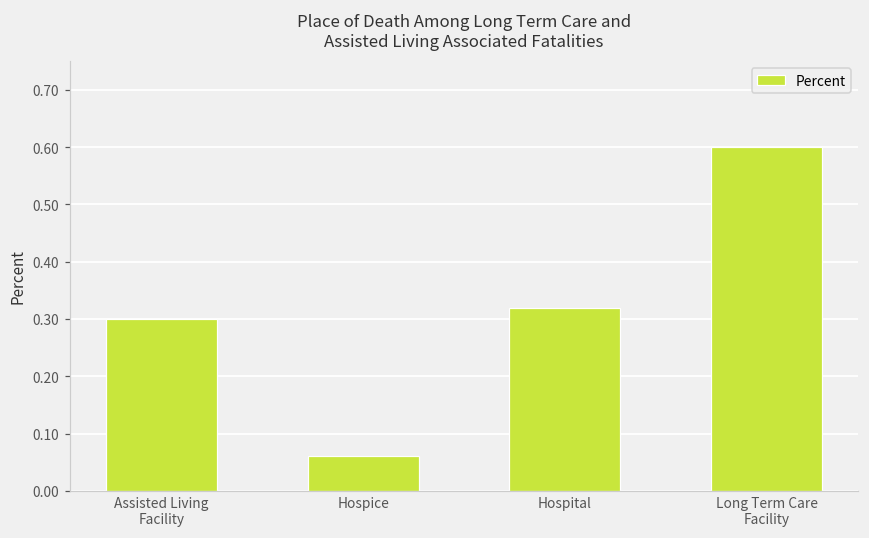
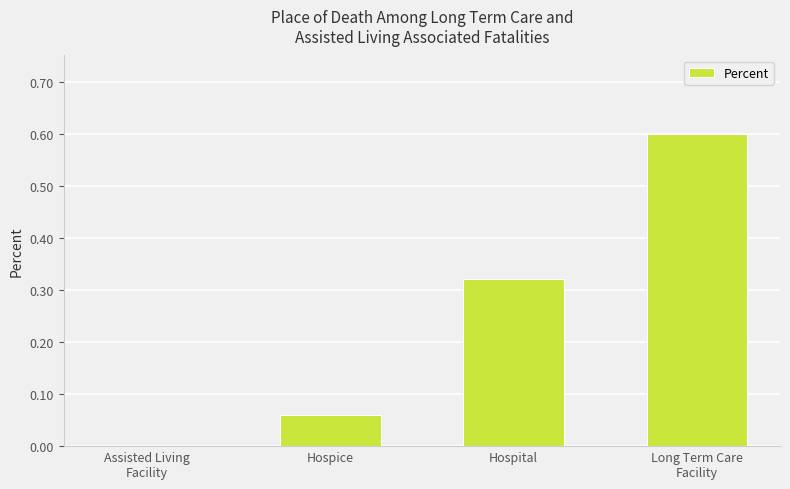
  {
-   "Assisted Living Facility": 0.3,
+   "Assisted Living Facility": 0.0,
    "Hospice": 0.06,
    "Hospital": 0.32,
    "Long Term Care Facility": 0.6
  }
